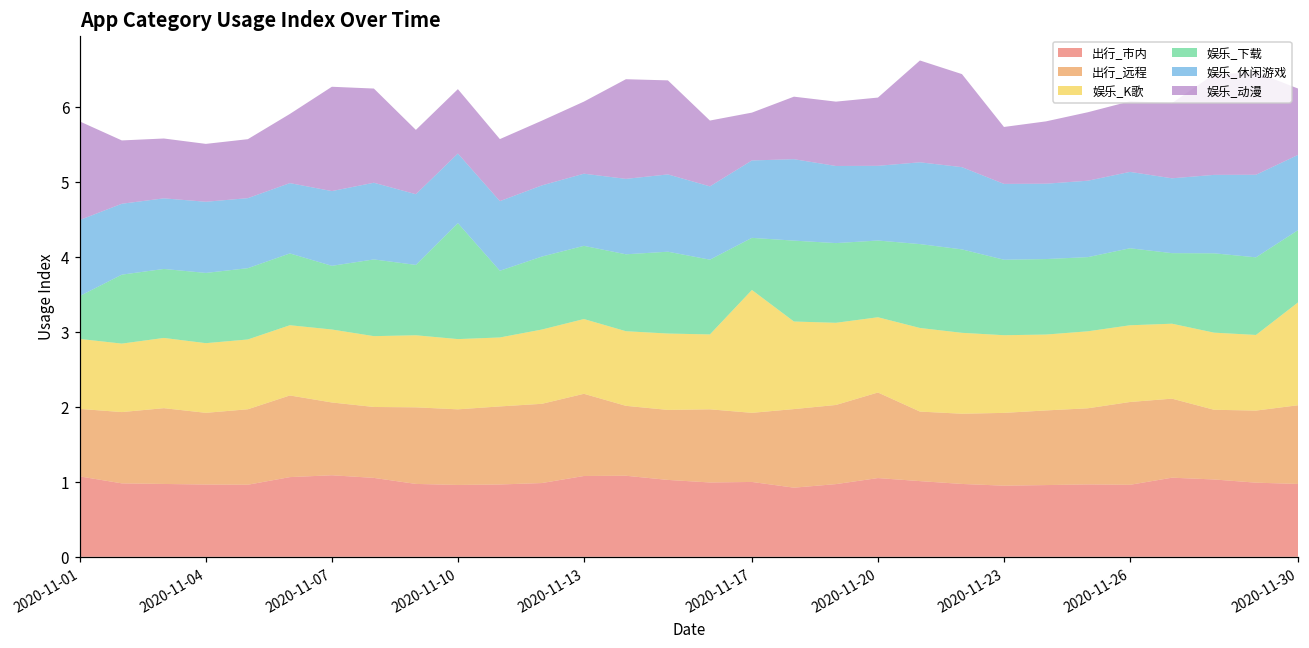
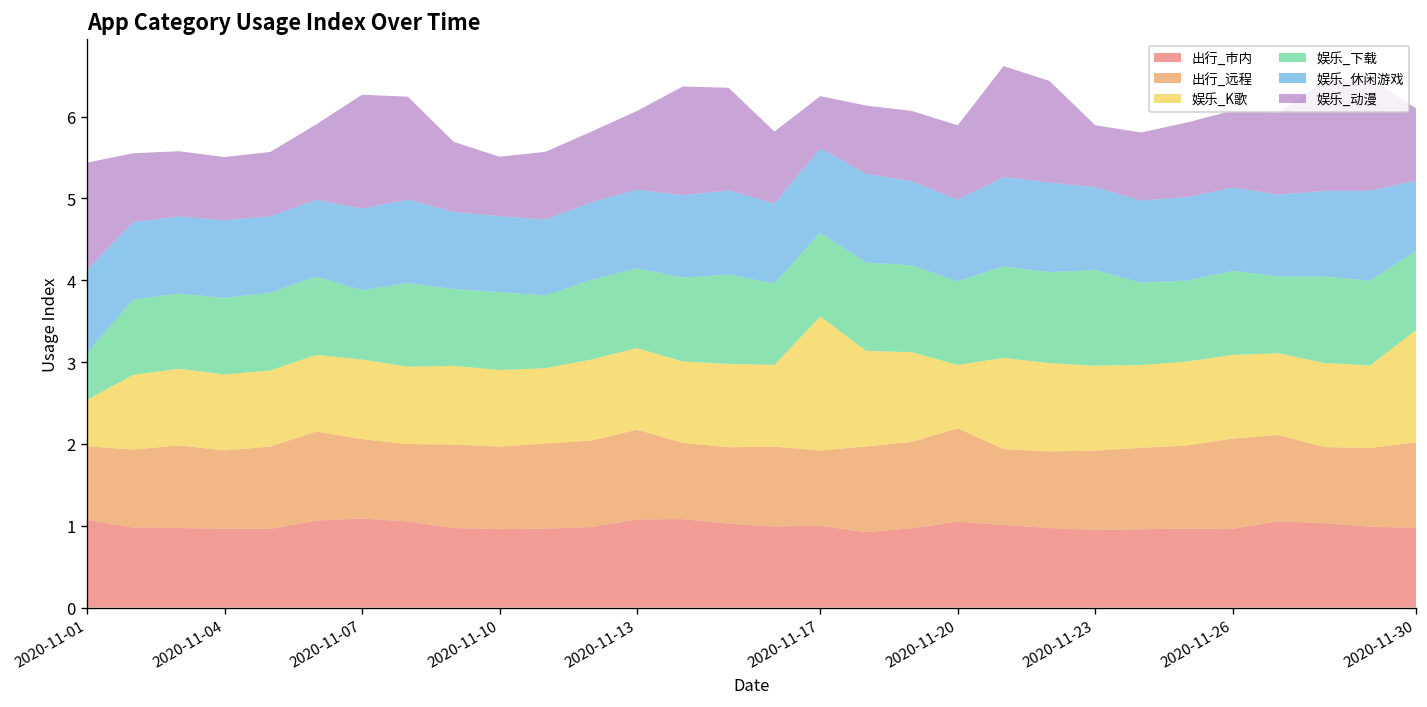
  {
    "娱乐_K歌": {
-     "2020-11-01": 0.9,
+     "2020-11-01": 0.6,
      "2020-11-04": 0.9,
      "2020-11-07": 1.0,
      "2020-11-10": 0.9,
      "2020-11-13": 1.0,
      "2020-11-17": 1.6,
-     "2020-11-20": 1.0,
+     "2020-11-20": 0.8,
      "2020-11-23": 1.0,
      "2020-11-26": 1.0,
      "2020-11-30": 1.4
    },
    "娱乐_下载": {
      "2020-11-01": 0.6,
      "2020-11-04": 0.9,
      "2020-11-07": 0.8,
-     "2020-11-10": 1.5,
+     "2020-11-10": 1.0,
      "2020-11-13": 1.0,
-     "2020-11-17": 0.7,
+     "2020-11-17": 1.0,
      "2020-11-20": 1.0,
-     "2020-11-23": 1.0,
+     "2020-11-23": 1.2,
      "2020-11-26": 1.0,
      "2020-11-30": 1.0
    },
    "娱乐_休闲游戏": {
      "2020-11-01": 1.0,
      "2020-11-04": 0.9,
      "2020-11-07": 1.0,
      "2020-11-10": 0.9,
      "2020-11-13": 1.0,
      "2020-11-17": 1.0,
      "2020-11-20": 1.0,
      "2020-11-23": 1.0,
      "2020-11-26": 1.0,
-     "2020-11-30": 1.0
+     "2020-11-30": 0.9
    },
    "娱乐_动漫": {
      "2020-11-01": 1.3,
      "2020-11-04": 0.8,
      "2020-11-07": 1.4,
-     "2020-11-10": 0.9,
+     "2020-11-10": 0.7,
      "2020-11-13": 1.0,
      "2020-11-17": 0.6,
      "2020-11-20": 0.9,
      "2020-11-23": 0.8,
      "2020-11-30": 0.9
    }
  }
